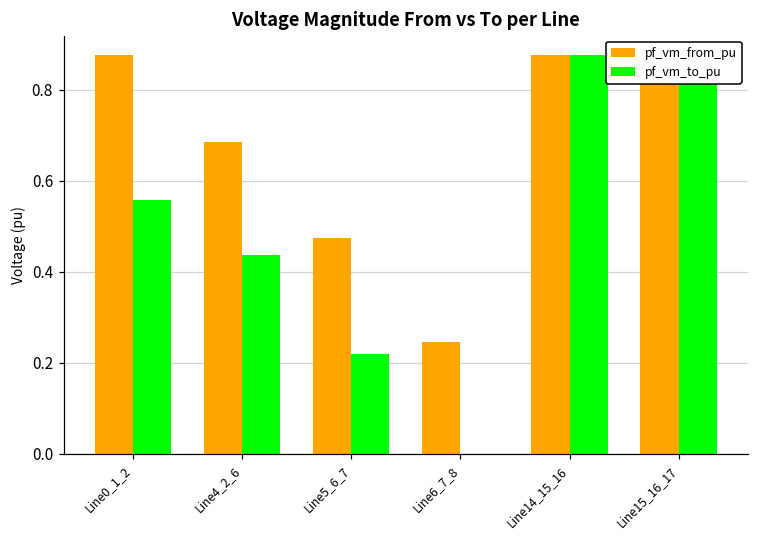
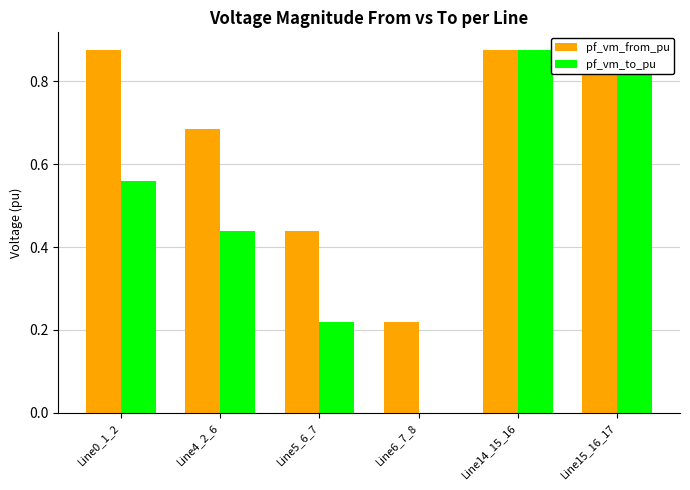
  {
    "pf_vm_from_pu": {
      "Line0_1_2": 0.87,
      "Line4_2_6": 0.68,
-     "Line5_6_7": 0.47,
-     "Line6_7_8": 0.25,
+     "Line5_6_7": 0.44,
+     "Line6_7_8": 0.22,
      "Line14_15_16": 0.87
    },
    "pf_vm_to_pu": {
      "Line0_1_2": 0.56,
      "Line4_2_6": 0.44,
      "Line5_6_7": 0.22,
      "Line6_7_8": 0.00,
      "Line14_15_16": 0.87
    }
  }
